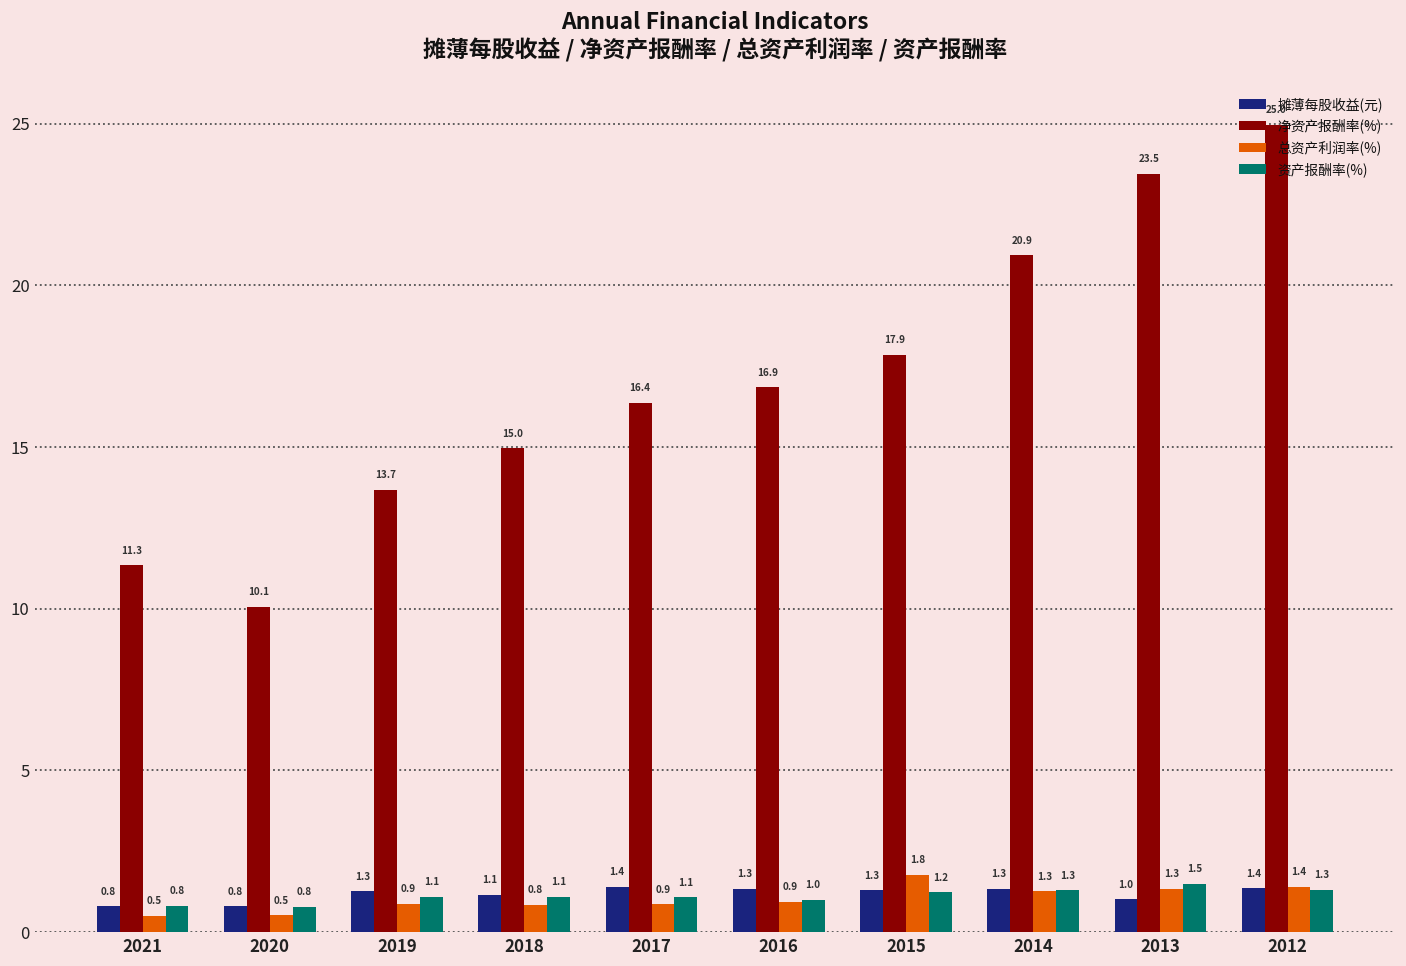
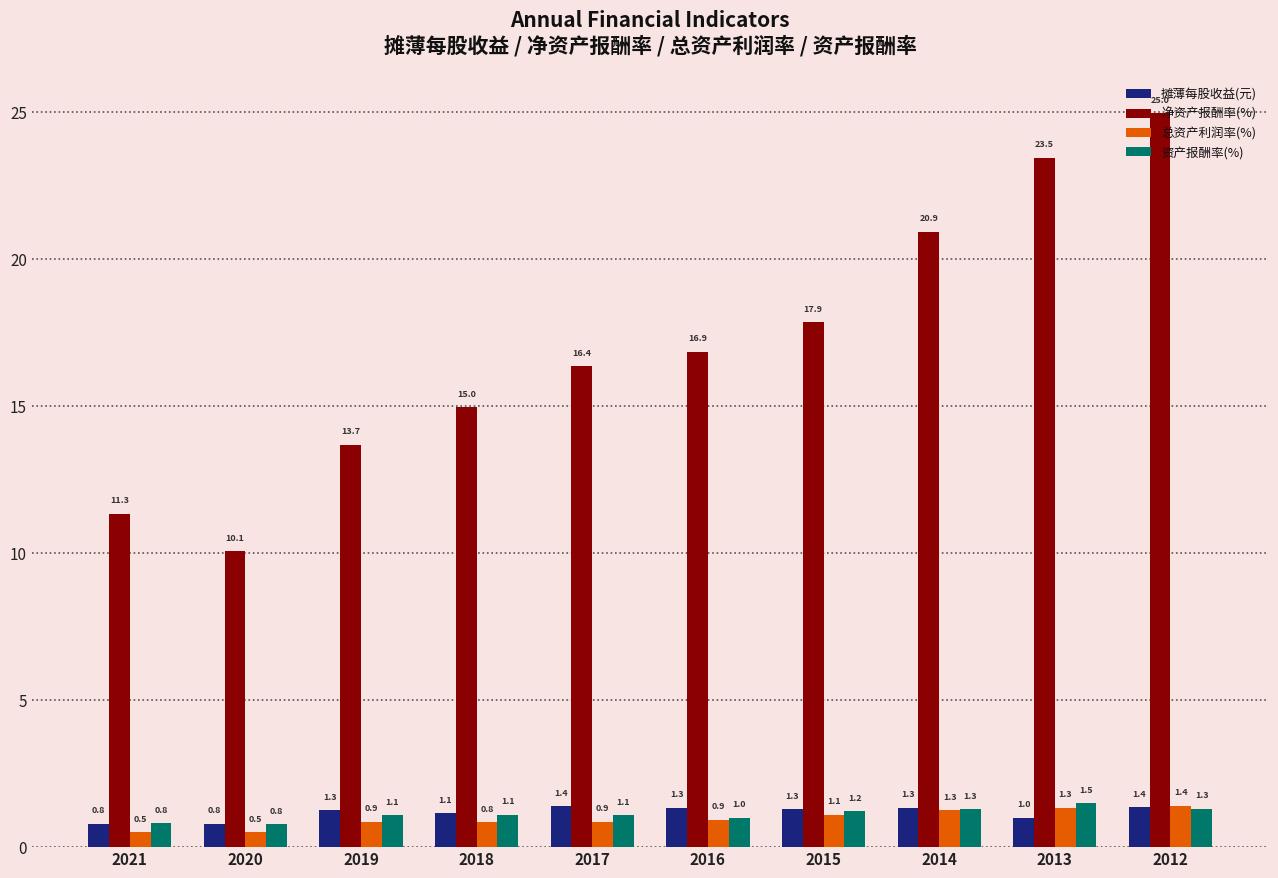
  {
    "摊薄每股收益(元)": {
      "2021": 0.8,
      "2020": 0.8,
      "2019": 1.3,
      "2018": 1.1,
      "2017": 1.4,
      "2016": 1.3,
      "2015": 1.3,
      "2014": 1.3,
      "2013": 1.0,
      "2012": 1.4
    },
    "净资产报酬率(%)": {
      "2021": 11.3,
      "2020": 10.1,
      "2019": 13.7,
      "2018": 15.0,
      "2017": 16.4,
      "2016": 16.9,
      "2015": 17.9,
      "2014": 20.9,
      "2013": 23.5,
      "2012": 25.0
    },
    "总资产利润率(%)": {
      "2021": 0.5,
      "2020": 0.5,
      "2019": 0.9,
      "2018": 0.8,
      "2017": 0.9,
      "2016": 0.9,
-     "2015": 1.8,
+     "2015": 1.1,
      "2014": 1.3,
      "2013": 1.3,
      "2012": 1.4
    },
    "资产报酬率(%)": {
      "2021": 0.8,
      "2020": 0.8,
      "2019": 1.1,
      "2018": 1.1,
      "2017": 1.1,
      "2016": 1.0,
      "2015": 1.2,
      "2014": 1.3,
      "2013": 1.5,
      "2012": 1.3
    }
  }
